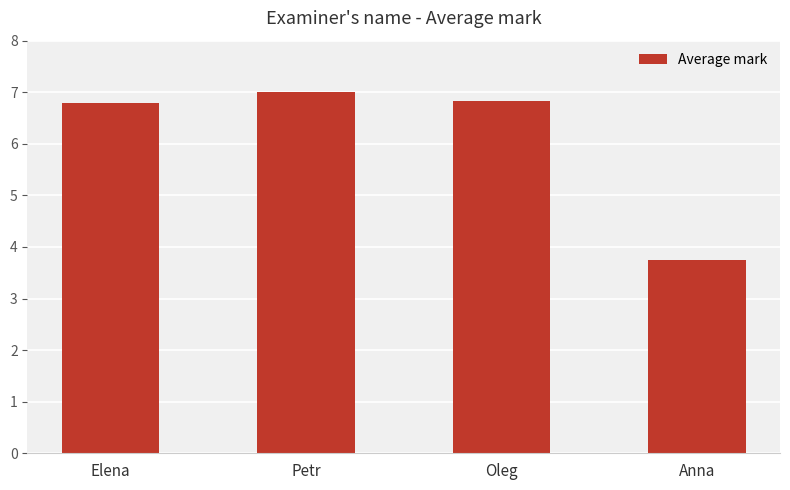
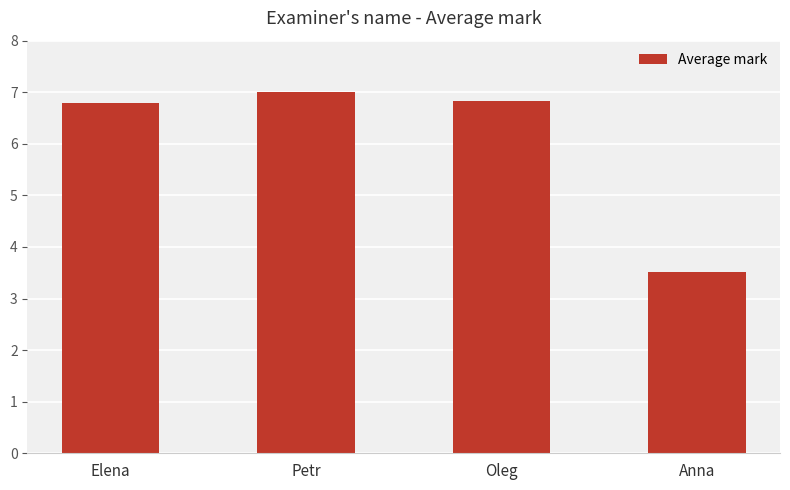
  {
    "Elena": 6.8,
    "Petr": 7.0,
    "Oleg": 6.8,
-   "Anna": 3.8
+   "Anna": 3.5
  }
